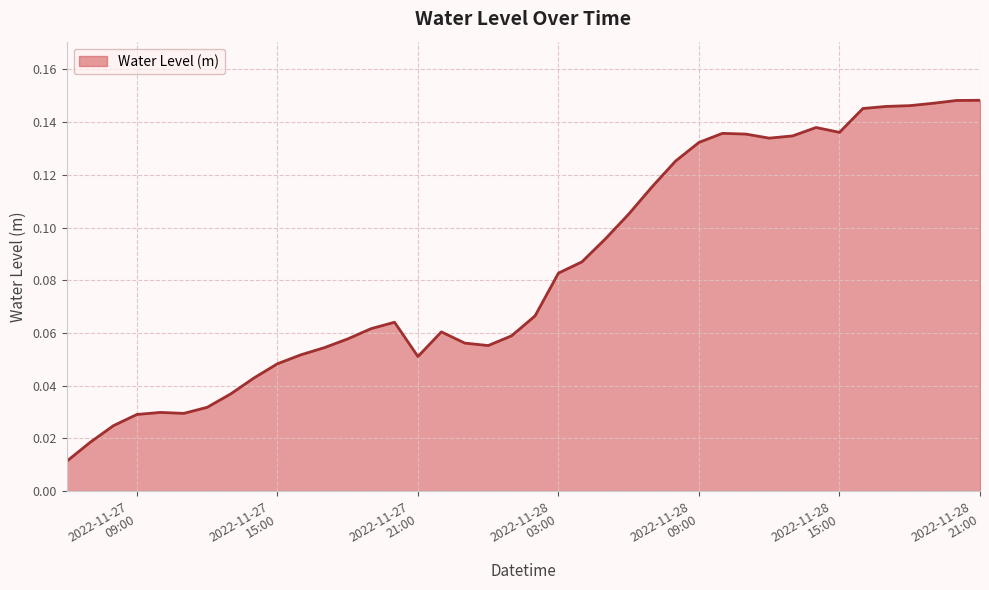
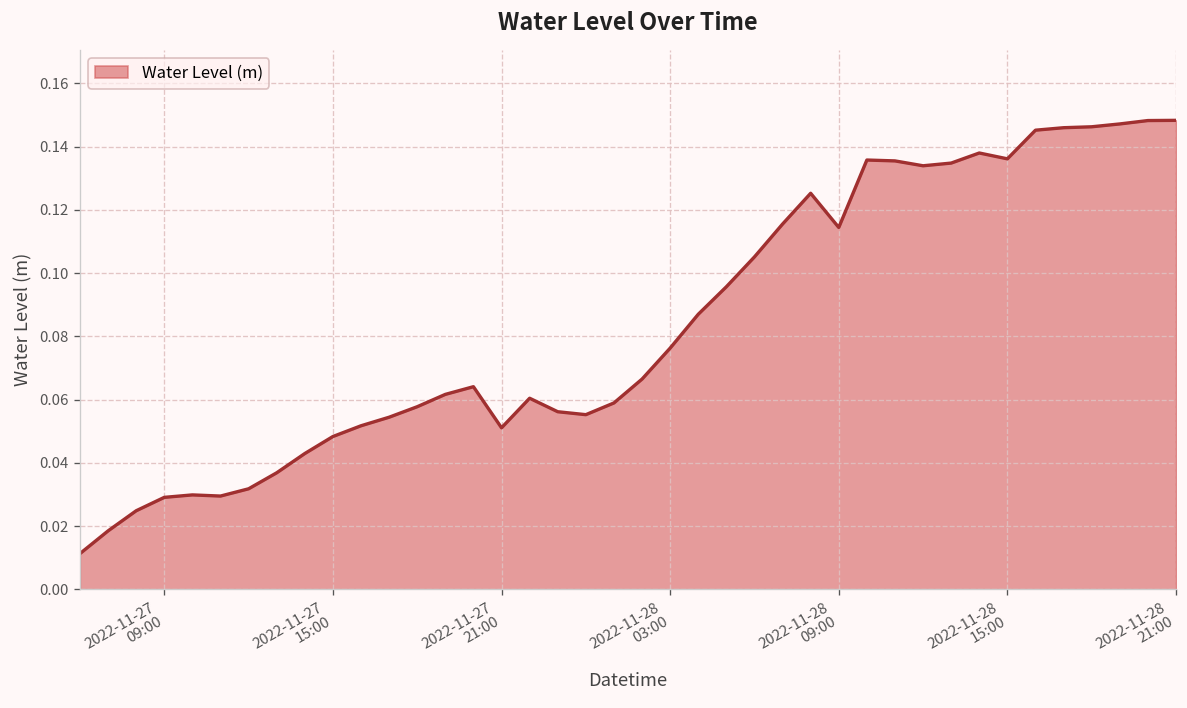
  {
    "2022-11-27 09:00": 0.029,
    "2022-11-27 15:00": 0.048,
    "2022-11-27 21:00": 0.051,
-   "2022-11-28 03:00": 0.083,
-   "2022-11-28 09:00": 0.132,
+   "2022-11-28 03:00": 0.076,
+   "2022-11-28 09:00": 0.114,
    "2022-11-28 15:00": 0.136,
    "2022-11-28 21:00": 0.148
  }
